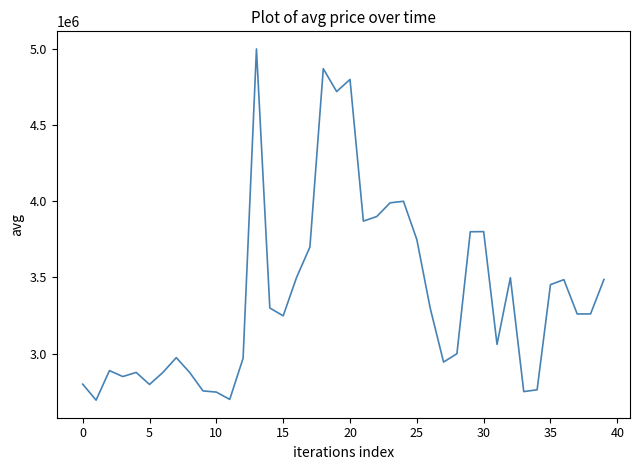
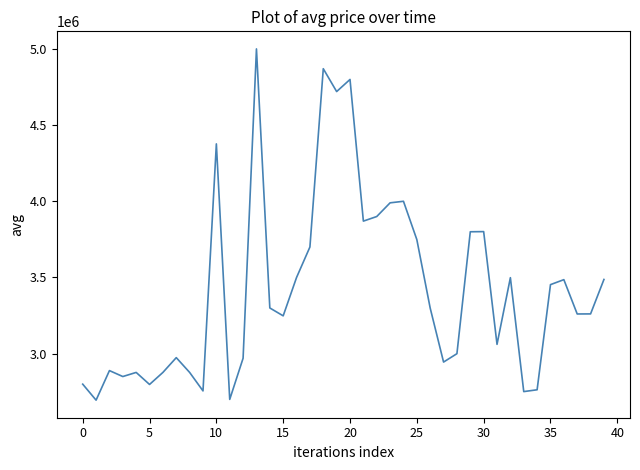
  {
    "0": 2800000,
    "5": 2800000,
-   "10": 2750000,
+   "10": 4380000,
    "15": 3250000,
    "20": 4800000,
    "25": 3750000,
    "30": 3800000,
    "35": 3450000
  }
